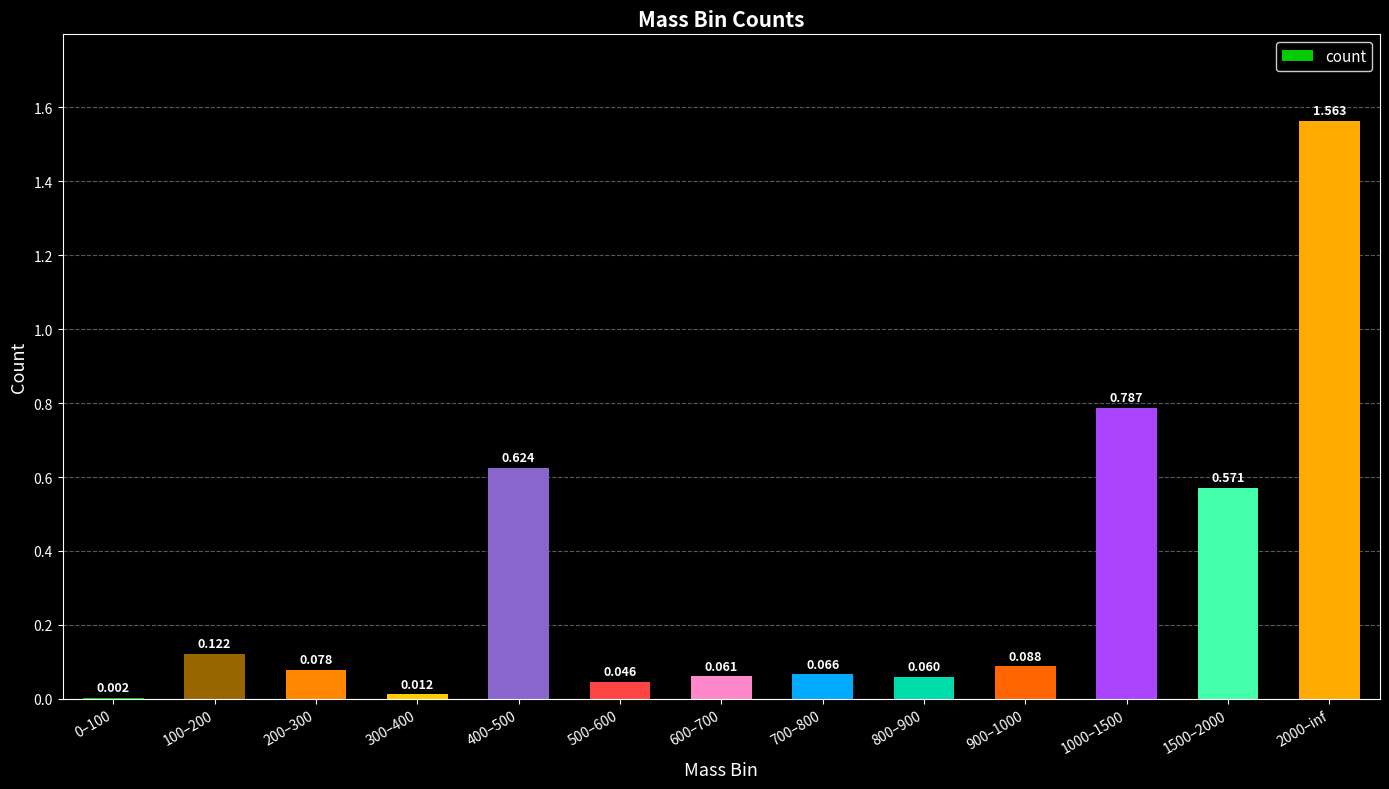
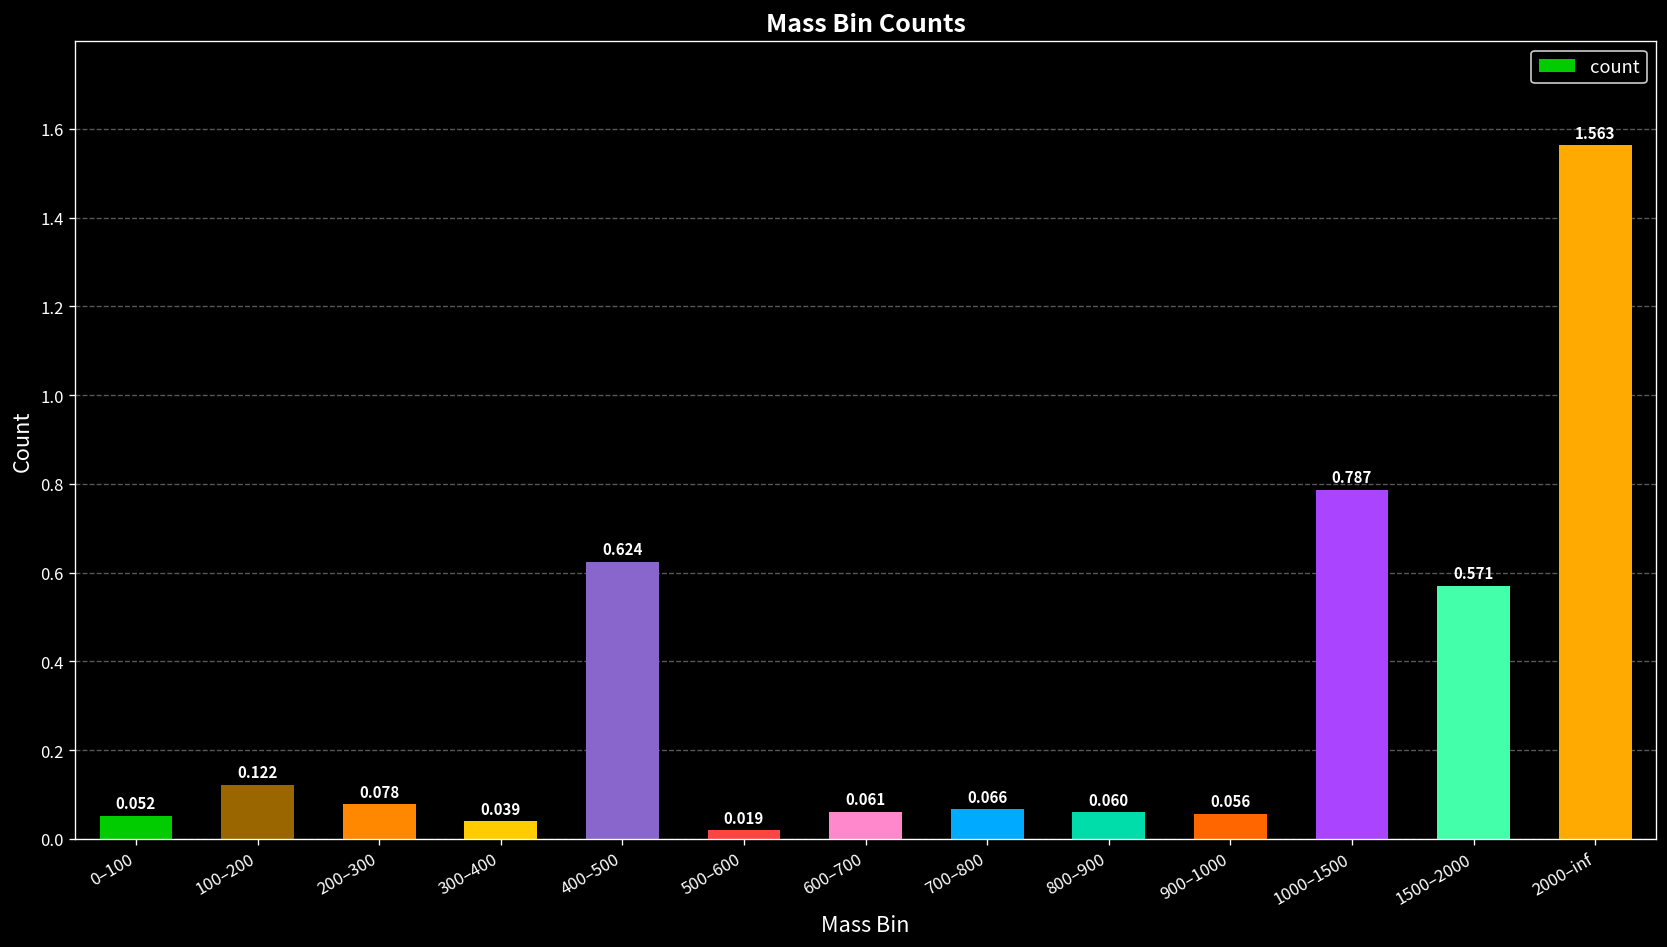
  {
-   "0–100": 0.002,
+   "0–100": 0.052,
    "100–200": 0.122,
    "200–300": 0.078,
-   "300–400": 0.012,
+   "300–400": 0.039,
    "400–500": 0.624,
-   "500–600": 0.046,
+   "500–600": 0.019,
    "600–700": 0.061,
    "700–800": 0.066,
    "800–900": 0.060,
-   "900–1000": 0.088,
+   "900–1000": 0.056,
    "1000–1500": 0.787,
    "1500–2000": 0.571,
    "2000–inf": 1.563
  }
